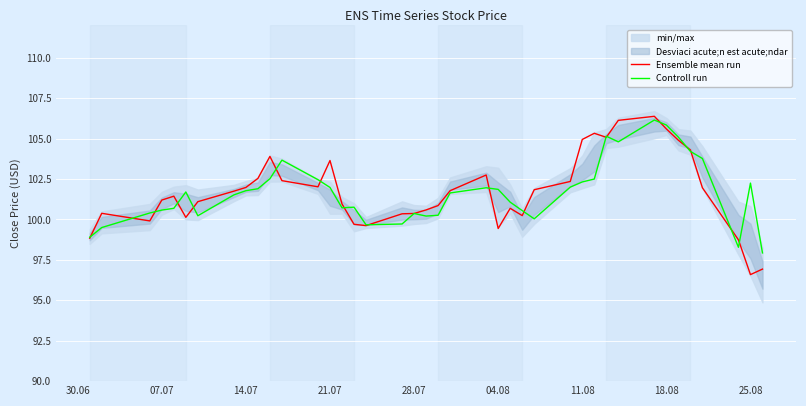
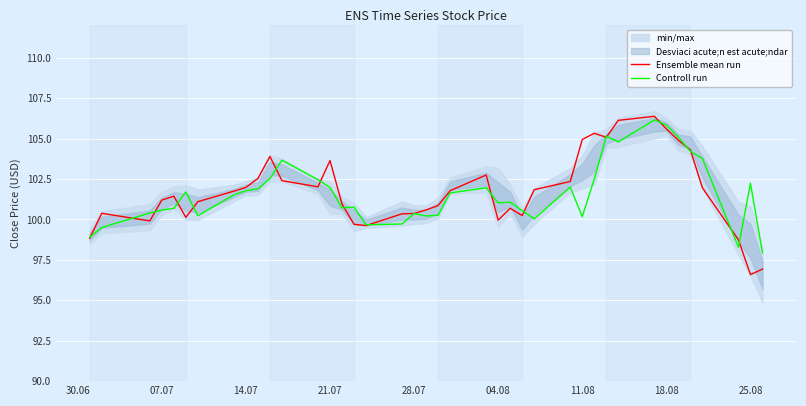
  {
    "Ensemble mean run": {
      "14.07": 102.0,
      "21.07": 103.6,
-     "04.08": 99.4,
+     "04.08": 100.0,
      "11.08": 104.9,
      "18.08": 105.6,
      "25.08": 96.6
    },
    "Controll run": {
      "07.07": 100.6,
      "14.07": 101.8,
-     "04.08": 101.9,
-     "11.08": 102.3,
+     "04.08": 101.0,
+     "11.08": 100.2,
      "18.08": 105.8,
      "25.08": 102.2
    }
  }
